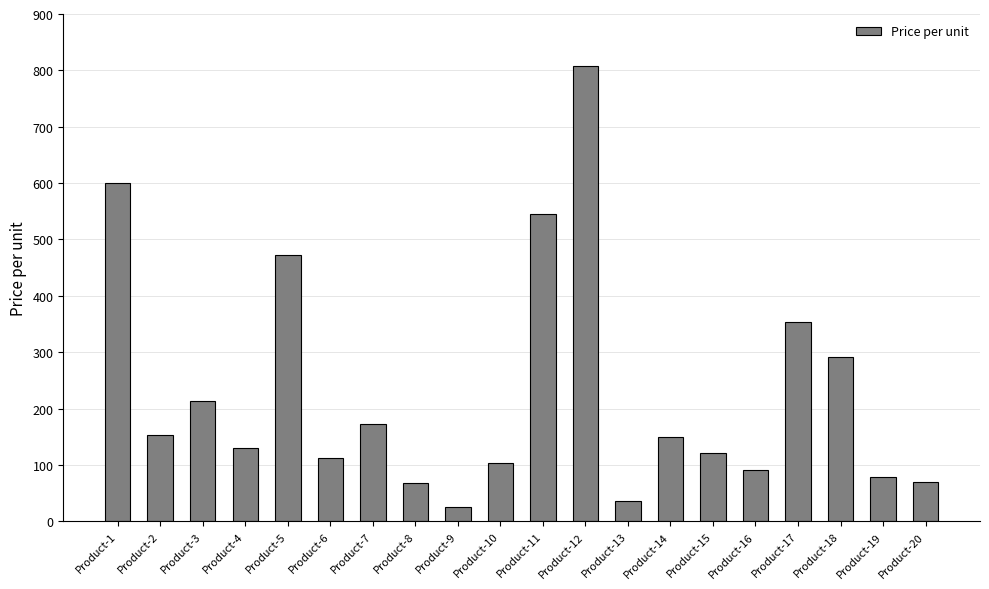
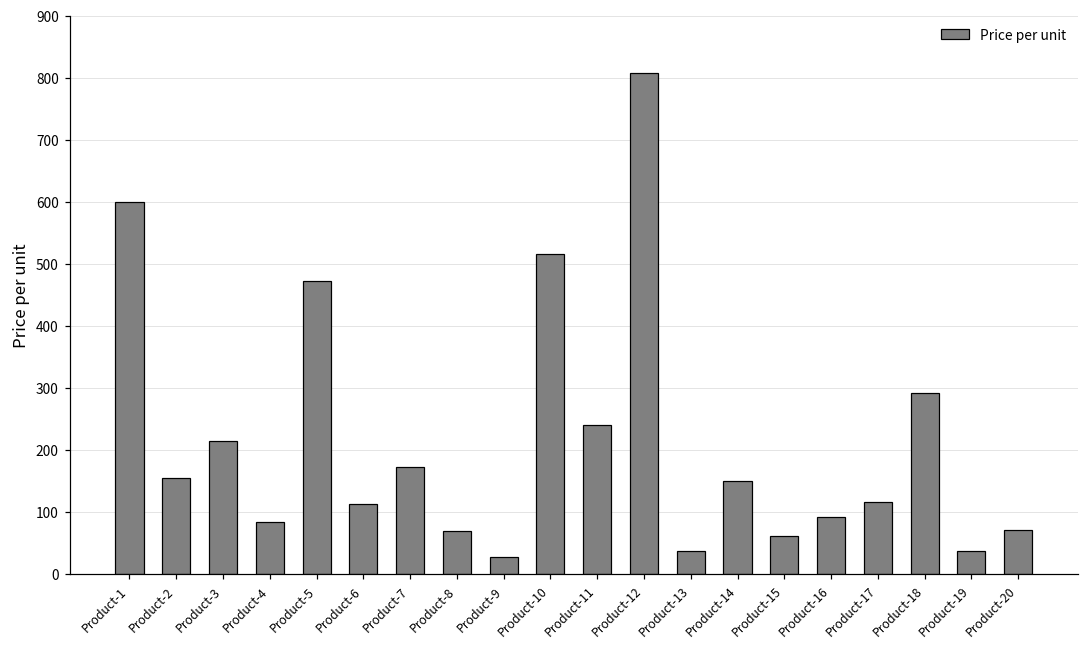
  {
    "Product-1": 600,
    "Product-2": 150,
    "Product-3": 210,
-   "Product-4": 130,
+   "Product-4": 80,
    "Product-5": 470,
    "Product-6": 110,
    "Product-7": 170,
    "Product-8": 70,
    "Product-9": 30,
-   "Product-10": 100,
-   "Product-11": 550,
+   "Product-10": 520,
+   "Product-11": 240,
    "Product-12": 810,
    "Product-13": 40,
    "Product-14": 150,
-   "Product-15": 120,
+   "Product-15": 60,
    "Product-16": 90,
-   "Product-17": 350,
+   "Product-17": 120,
    "Product-18": 290,
-   "Product-19": 80,
+   "Product-19": 40,
    "Product-20": 70
  }
